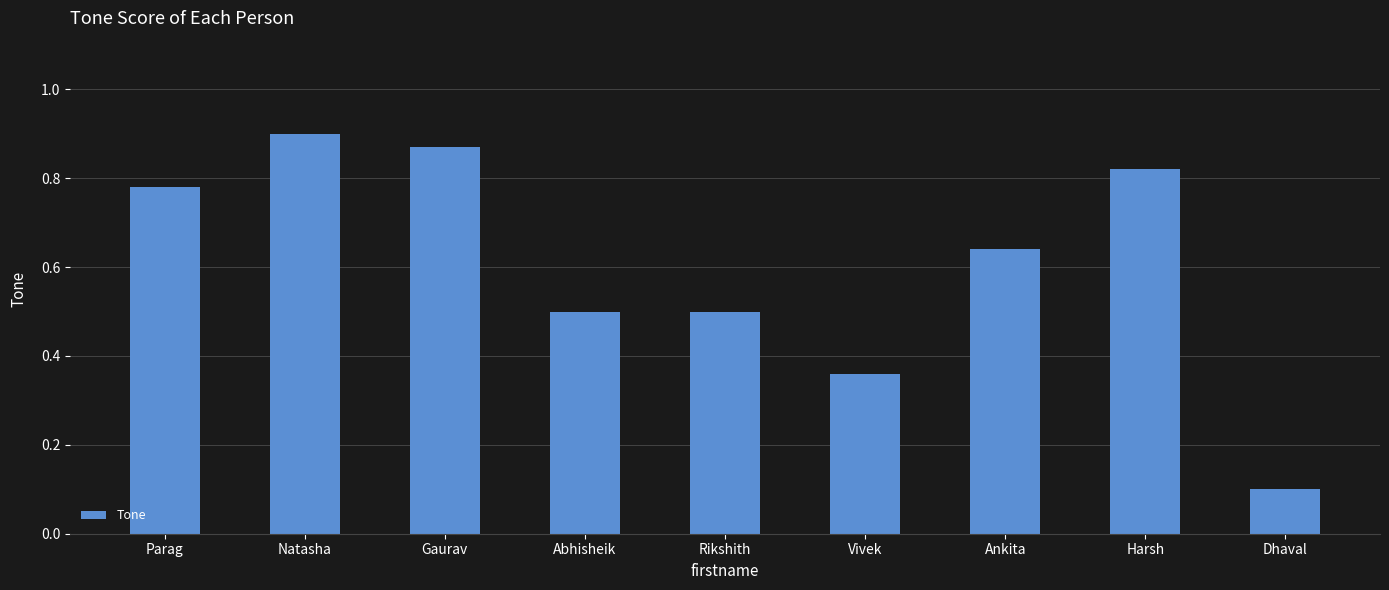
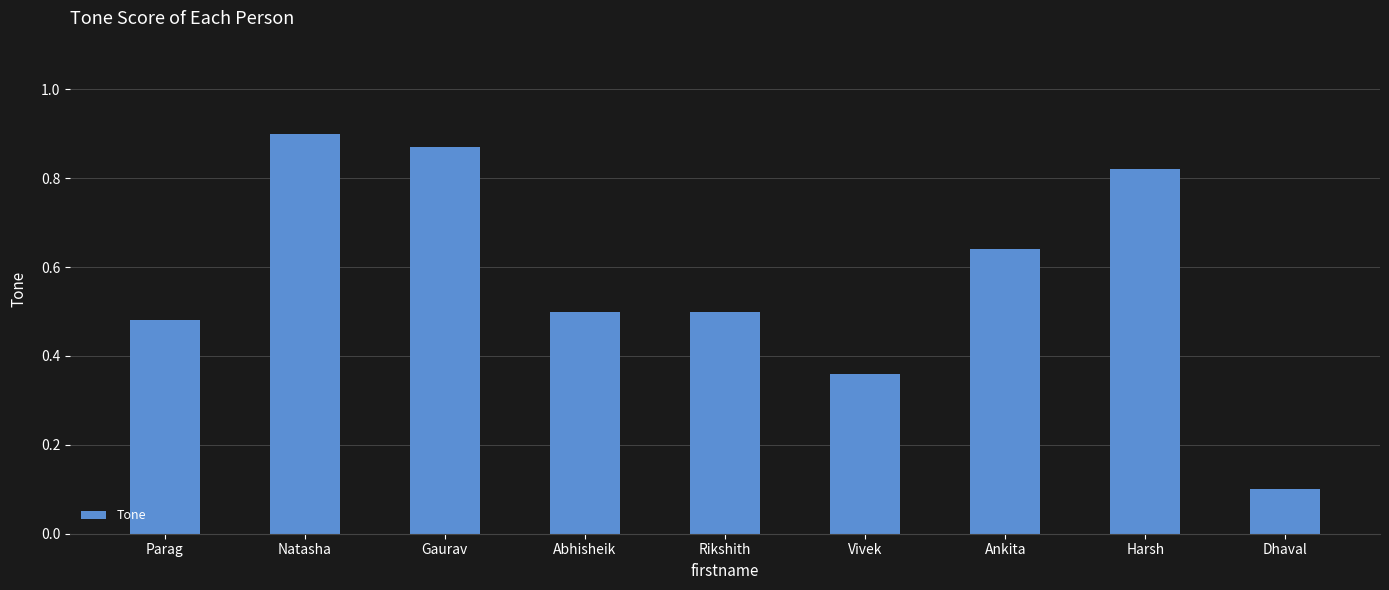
  {
-   "Parag": 0.78,
+   "Parag": 0.48,
    "Natasha": 0.90,
    "Gaurav": 0.87,
    "Abhisheik": 0.50,
    "Rikshith": 0.50,
    "Vivek": 0.36,
    "Ankita": 0.64,
    "Harsh": 0.82,
    "Dhaval": 0.10
  }
